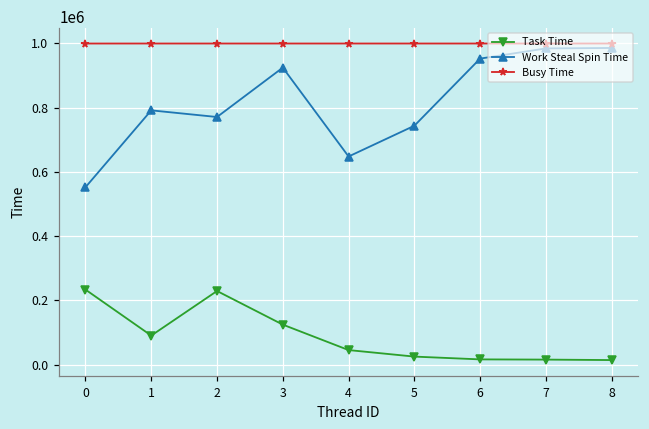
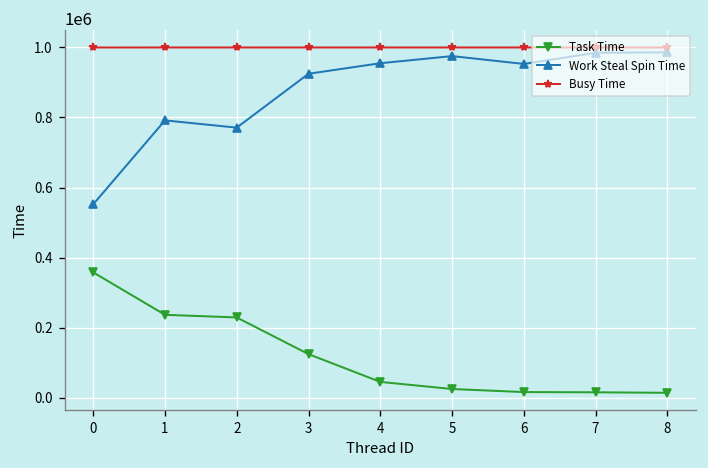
  {
    "Task Time": {
-     "0": 230000,
-     "1": 90000,
+     "0": 360000,
+     "1": 240000,
      "2": 230000,
      "3": 120000,
      "4": 50000,
      "5": 20000,
      "6": 20000,
      "7": 20000,
      "8": 10000
    },
    "Work Steal Spin Time": {
      "0": 550000,
      "1": 790000,
      "2": 770000,
      "3": 920000,
-     "4": 650000,
-     "5": 740000,
+     "4": 950000,
+     "5": 980000,
      "6": 950000
    },
    "Busy Time": {
      "0": 1000000,
      "1": 1000000,
      "2": 1000000,
      "3": 1000000,
      "4": 1000000,
      "5": 1000000,
      "6": 1000000
    }
  }
